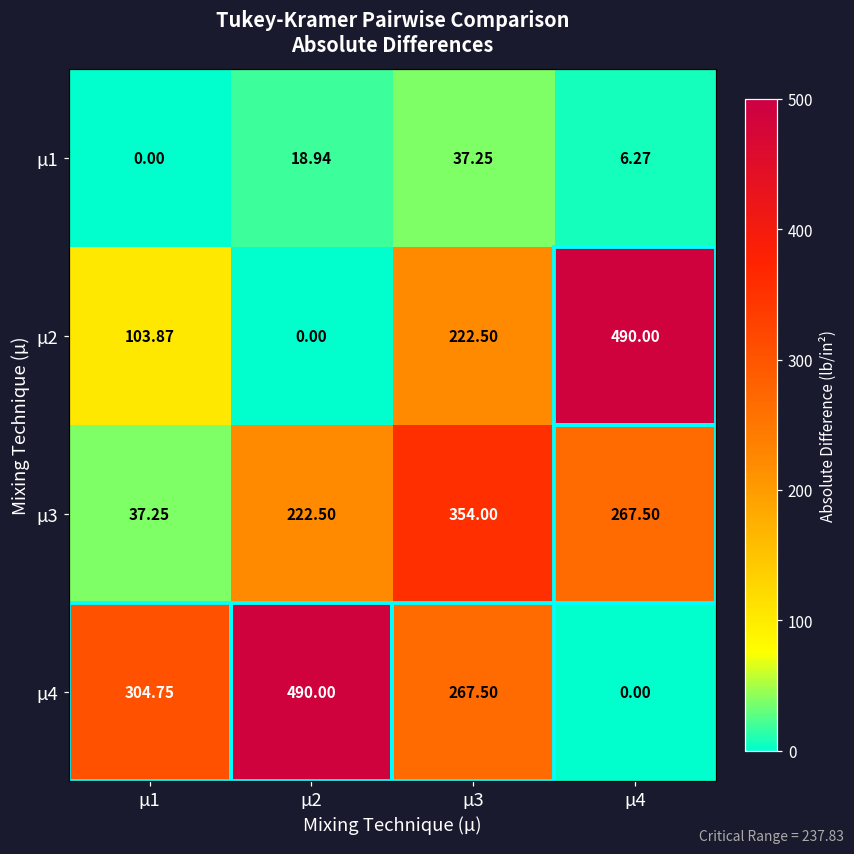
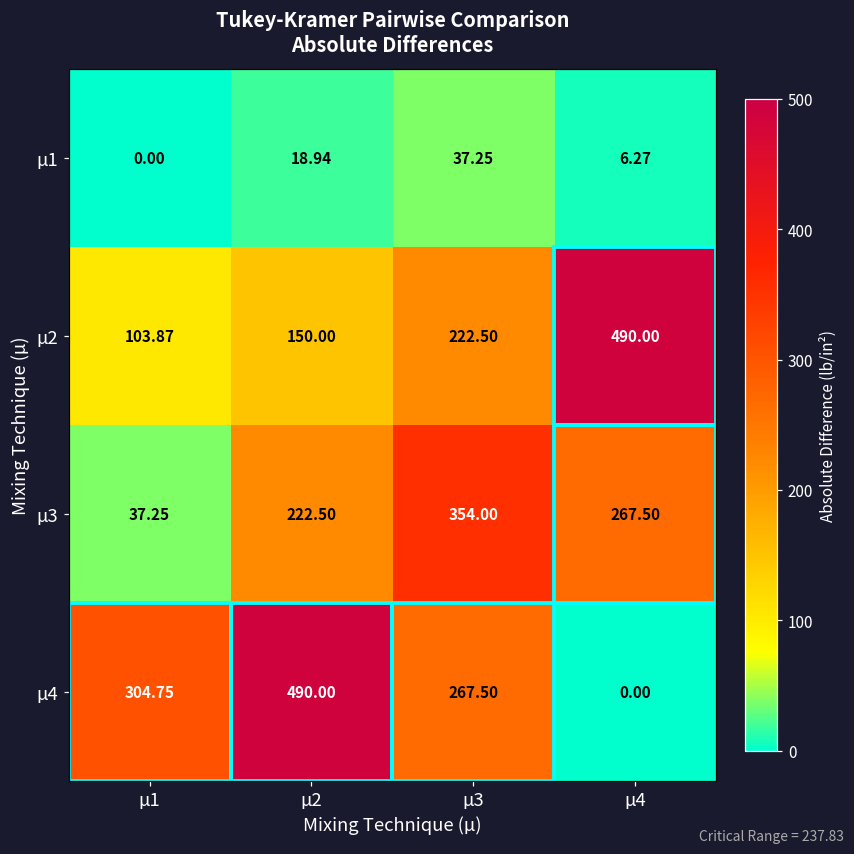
  {
    "µ1": {
      "µ1": 0.00,
      "µ2": 18.94,
      "µ3": 37.25,
      "µ4": 6.27
    },
    "µ2": {
      "µ1": 103.87,
-     "µ2": 0.00,
+     "µ2": 150.00,
      "µ3": 222.50,
      "µ4": 490.00
    },
    "µ3": {
      "µ1": 37.25,
      "µ2": 222.50,
      "µ3": 354.00,
      "µ4": 267.50
    },
    "µ4": {
      "µ1": 304.75,
      "µ2": 490.00,
      "µ3": 267.50,
      "µ4": 0.00
    }
  }
